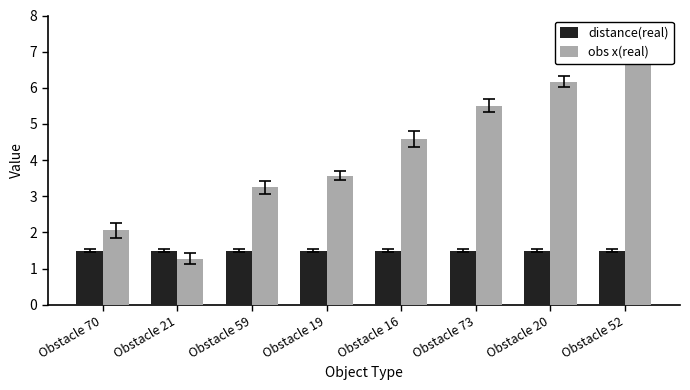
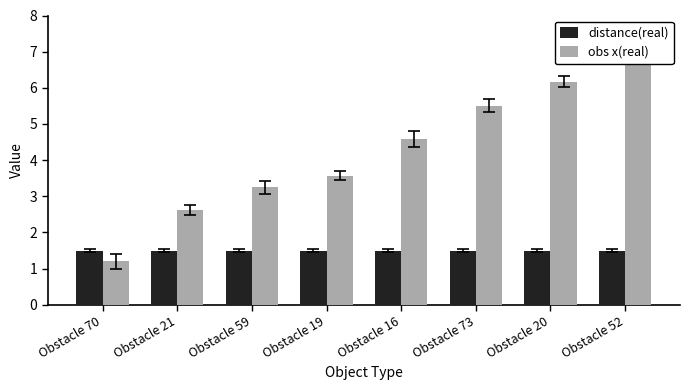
  {
    "distance(real)": {
      "Obstacle 70": 1.5,
      "Obstacle 21": 1.5,
      "Obstacle 59": 1.5,
      "Obstacle 19": 1.5,
      "Obstacle 16": 1.5,
      "Obstacle 73": 1.5,
      "Obstacle 20": 1.5,
      "Obstacle 52": 1.5
    },
    "obs x(real)": {
-     "Obstacle 70": 2.1,
-     "Obstacle 21": 1.3,
+     "Obstacle 70": 1.2,
+     "Obstacle 21": 2.6,
      "Obstacle 59": 3.3,
      "Obstacle 19": 3.6,
      "Obstacle 16": 4.6,
      "Obstacle 73": 5.5,
      "Obstacle 20": 6.2
    }
  }
